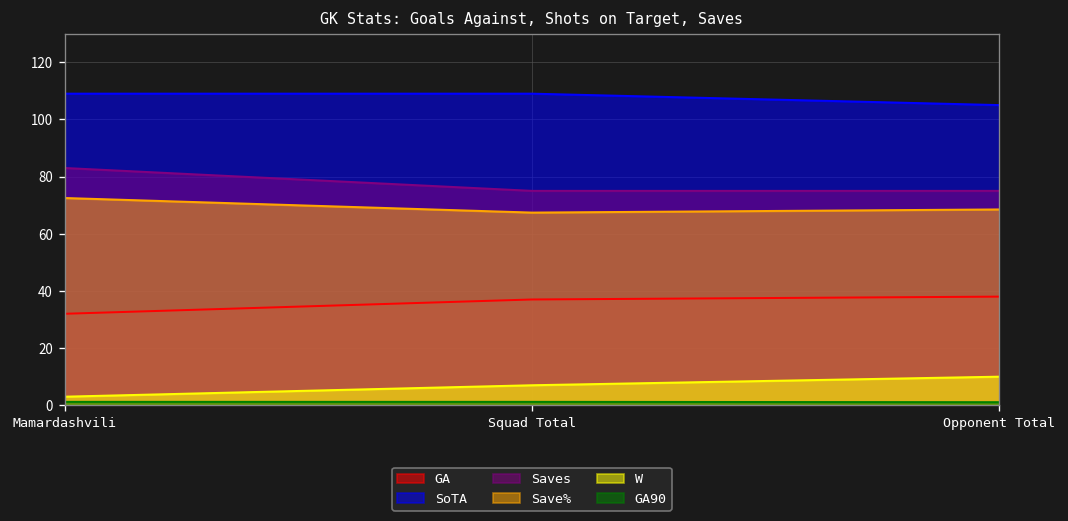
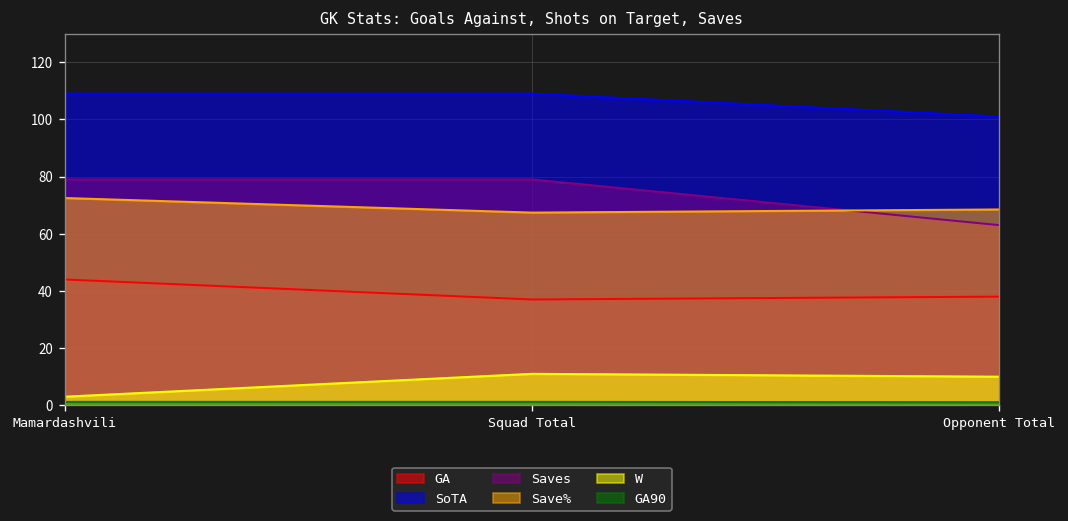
  {
    "GA": {
-     "Mamardashvili": 32,
+     "Mamardashvili": 44,
      "Squad Total": 37,
      "Opponent Total": 38
    },
    "SoTA": {
      "Mamardashvili": 109,
      "Squad Total": 109,
-     "Opponent Total": 105
+     "Opponent Total": 101
    },
    "Saves": {
-     "Mamardashvili": 83,
-     "Squad Total": 75,
-     "Opponent Total": 75
+     "Mamardashvili": 79,
+     "Squad Total": 79,
+     "Opponent Total": 63
    },
    "Save%": {
      "Mamardashvili": 73,
      "Squad Total": 67,
      "Opponent Total": 69
    },
    "W": {
      "Mamardashvili": 3,
-     "Squad Total": 7,
+     "Squad Total": 11,
      "Opponent Total": 10
    },
    "GA90": {
      "Mamardashvili": 1,
      "Squad Total": 1,
      "Opponent Total": 1
    }
  }
